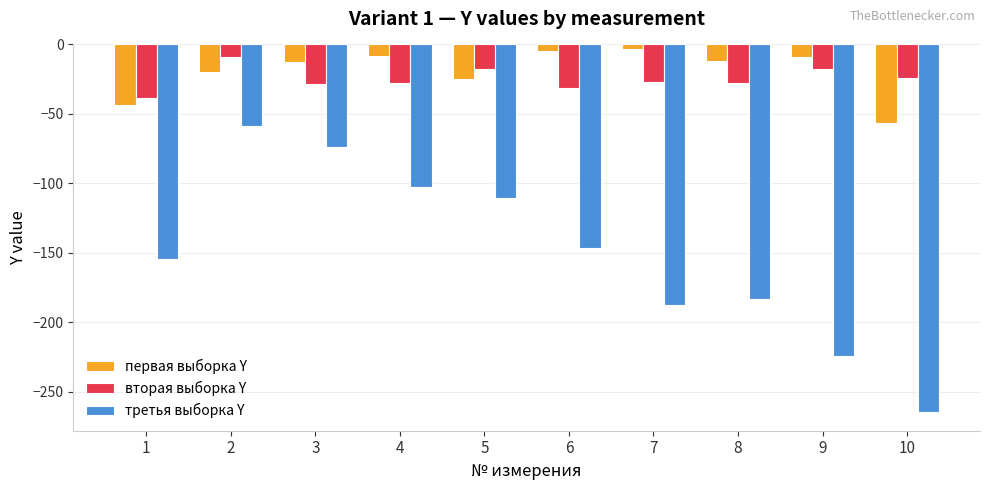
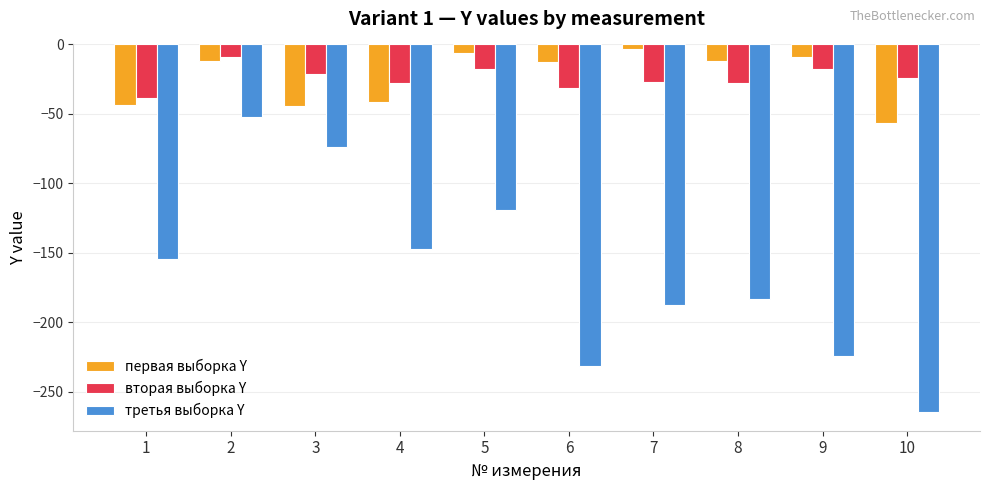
  {
    "первая выборка Y": {
      "1": -44,
-     "2": -20,
-     "3": -12,
-     "4": -8,
-     "5": -25,
-     "6": -4,
+     "2": -12,
+     "3": -45,
+     "4": -41,
+     "5": -6,
+     "6": -13,
      "7": -3,
      "8": -12,
      "9": -9,
      "10": -56
    },
    "вторая выборка Y": {
      "1": -39,
      "2": -9,
-     "3": -29,
+     "3": -21,
      "4": -28,
      "5": -18,
      "6": -31,
      "7": -27,
      "8": -28,
      "9": -18,
      "10": -25
    },
    "третья выборка Y": {
      "1": -155,
-     "2": -58,
+     "2": -52,
      "3": -74,
-     "4": -103,
-     "5": -111,
-     "6": -147,
+     "4": -147,
+     "5": -119,
+     "6": -231,
      "7": -188,
      "8": -183,
      "9": -225,
      "10": -265
    }
  }
